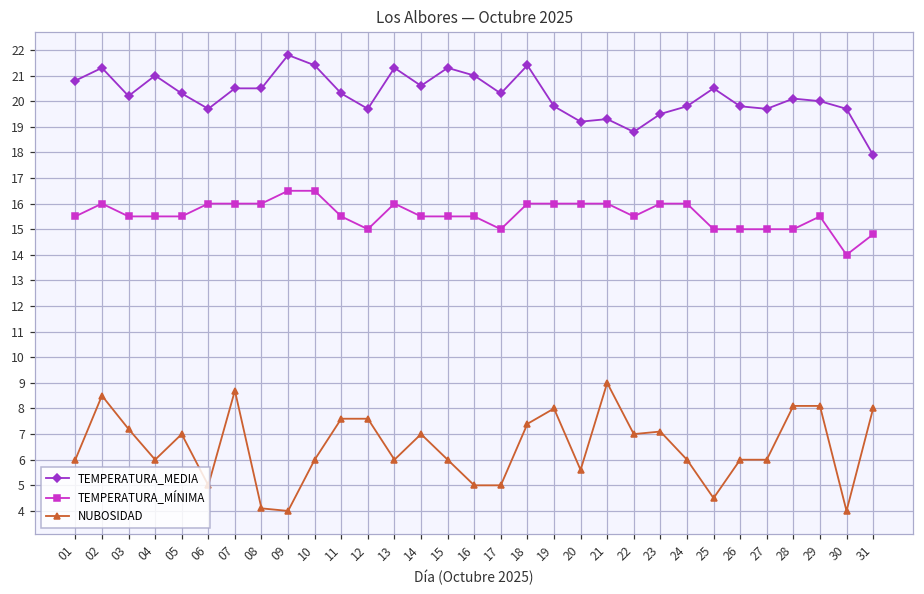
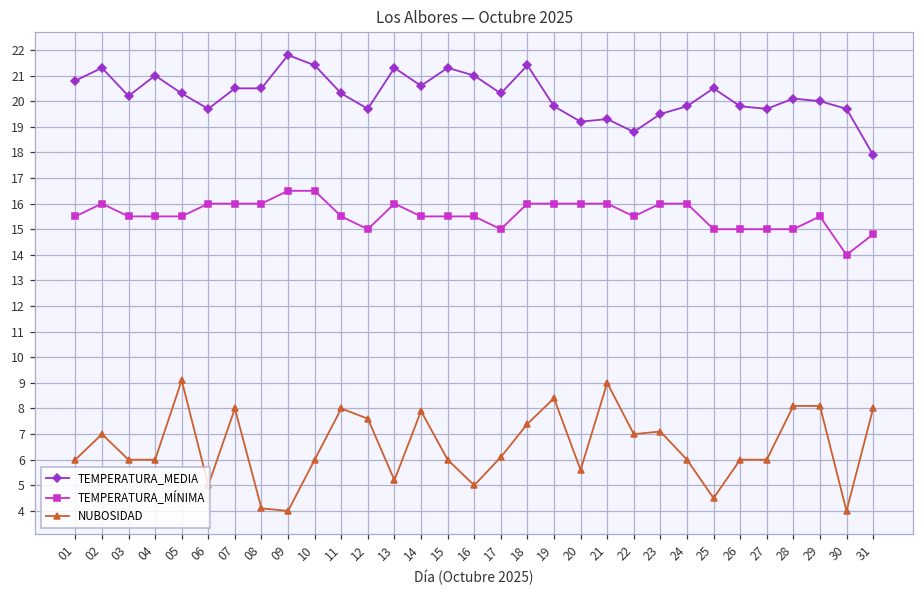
  {
    "NUBOSIDAD": {
      "01": 6.0,
-     "02": 8.5,
-     "03": 7.2,
+     "02": 7.0,
+     "03": 6.0,
      "04": 6.0,
-     "05": 7.0,
-     "07": 8.7,
+     "05": 9.1,
+     "07": 8.0,
      "08": 4.1,
      "09": 4.0,
      "10": 6.0,
-     "11": 7.6,
+     "11": 8.0,
      "12": 7.6,
-     "13": 6.0,
-     "14": 7.0,
+     "13": 5.2,
+     "14": 7.9,
      "15": 6.0,
      "16": 5.0,
-     "17": 5.0,
+     "17": 6.1,
      "18": 7.4,
-     "19": 8.0,
+     "19": 8.4,
      "20": 5.6,
      "21": 9.0,
      "22": 7.0,
      "23": 7.1,
      "24": 6.0,
      "25": 4.5,
      "26": 6.0,
      "27": 6.0,
      "28": 8.1,
      "29": 8.1,
      "30": 4.0,
      "31": 8.0
    }
  }
